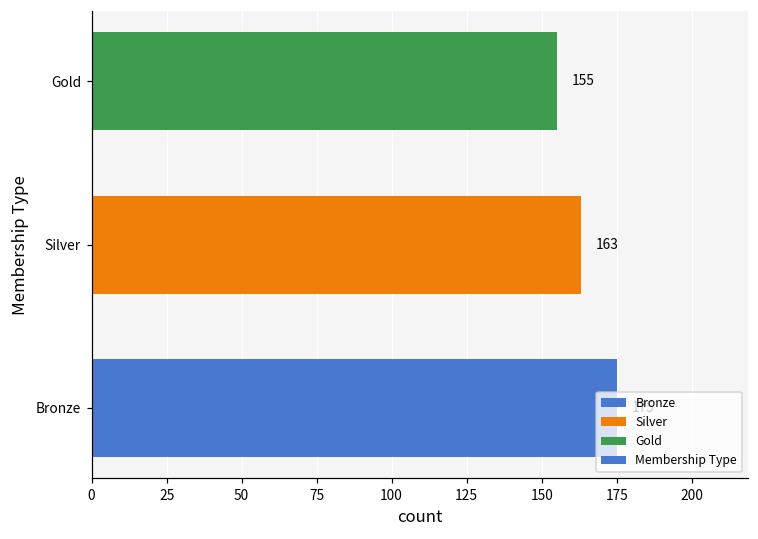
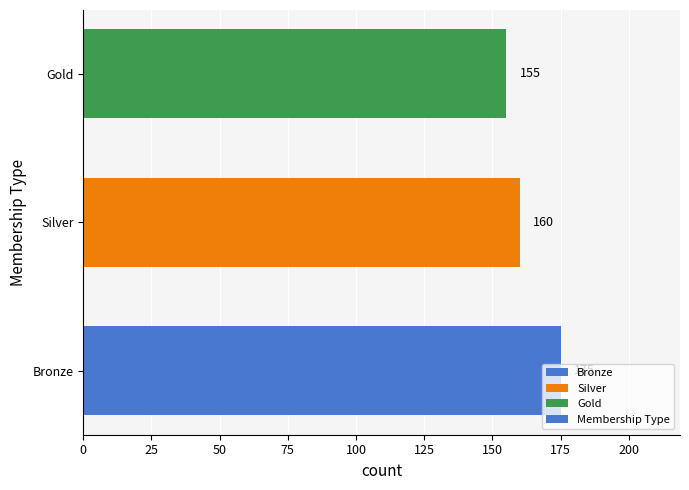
  {
    "Gold": 155,
-   "Silver": 163
+   "Silver": 160
  }
